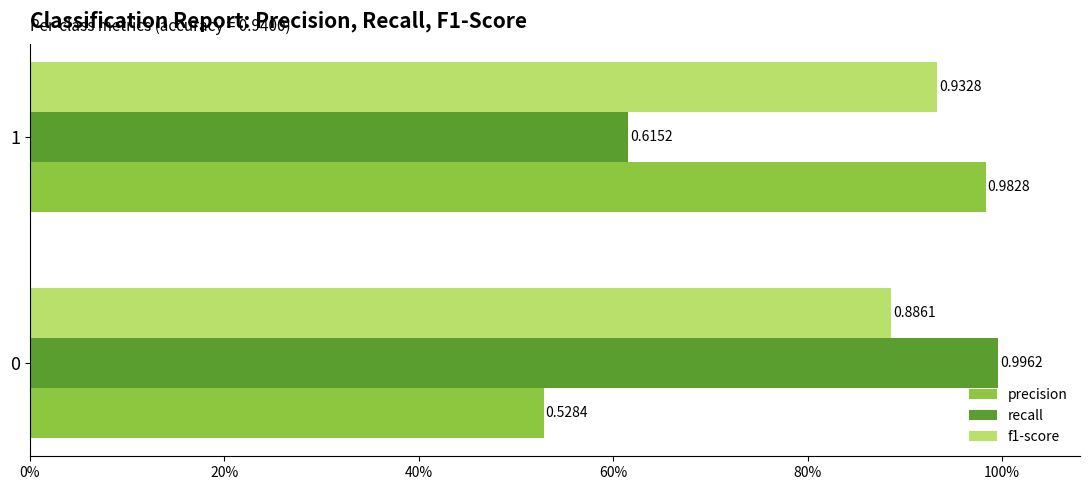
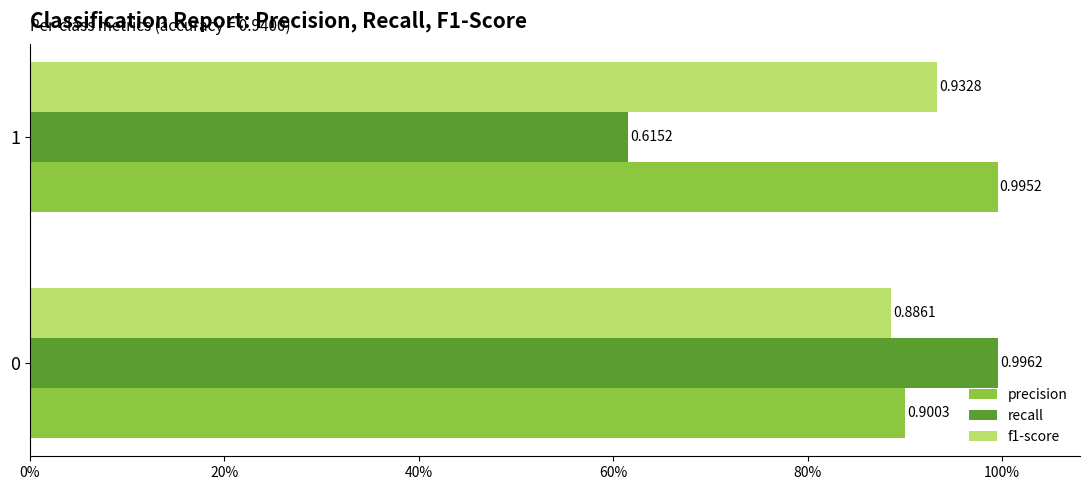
  {
    "precision": {
-     "1": 0.9828,
-     "0": 0.5284
+     "1": 0.9952,
+     "0": 0.9003
    },
    "recall": {
      "1": 0.6152,
      "0": 0.9962
    },
    "f1-score": {
      "1": 0.9328,
      "0": 0.8861
    }
  }
